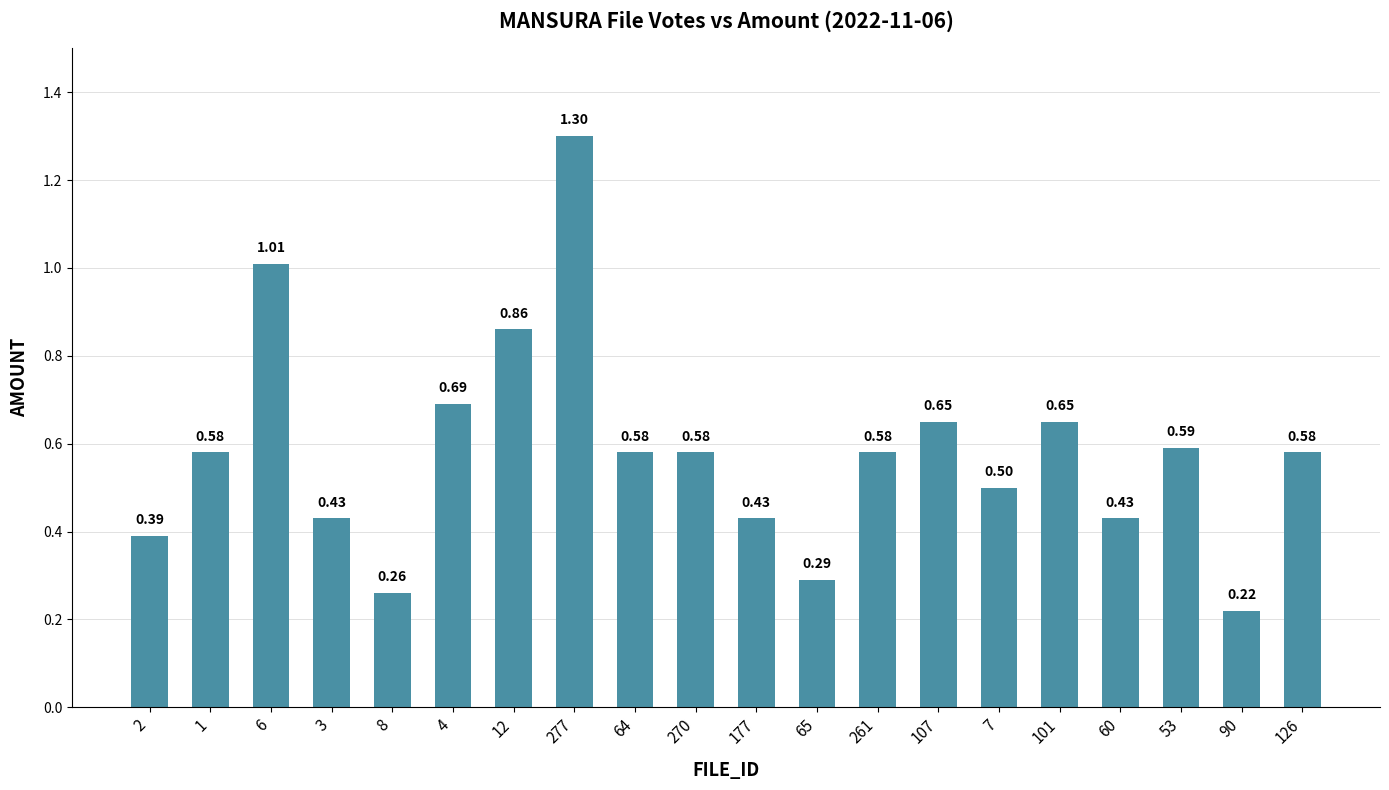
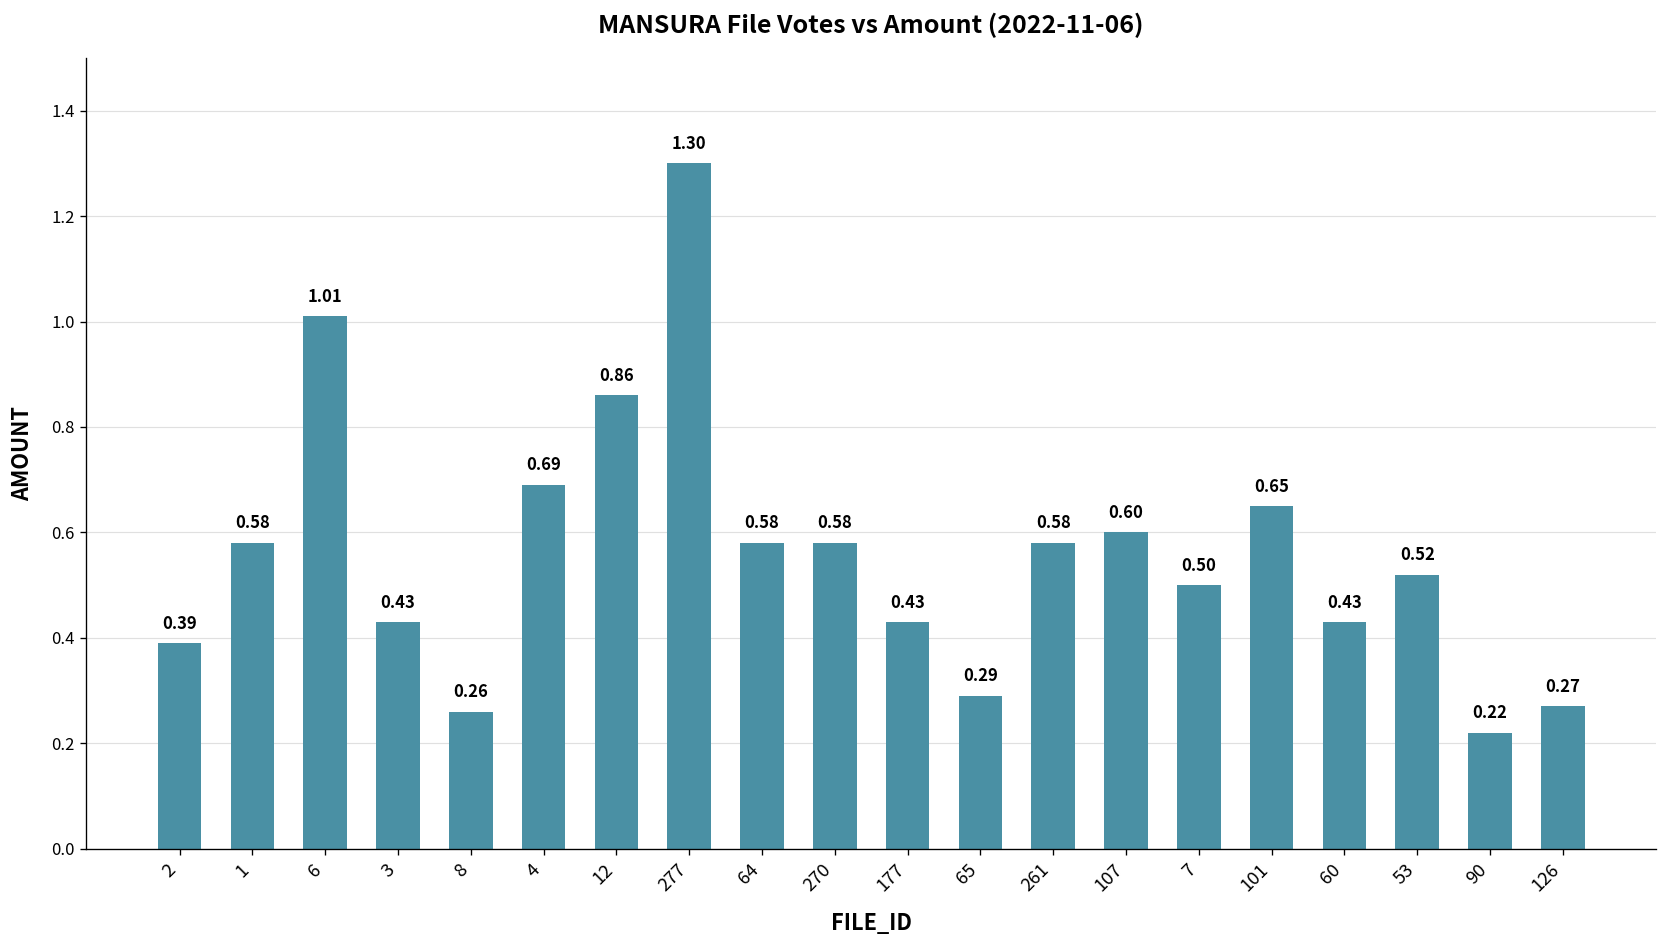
  {
    "2": 0.39,
    "1": 0.58,
    "6": 1.01,
    "3": 0.43,
    "8": 0.26,
    "4": 0.69,
    "12": 0.86,
    "277": 1.30,
    "64": 0.58,
    "270": 0.58,
    "177": 0.43,
    "65": 0.29,
    "261": 0.58,
-   "107": 0.65,
+   "107": 0.60,
    "7": 0.50,
    "101": 0.65,
    "60": 0.43,
-   "53": 0.59,
+   "53": 0.52,
    "90": 0.22,
-   "126": 0.58
+   "126": 0.27
  }
